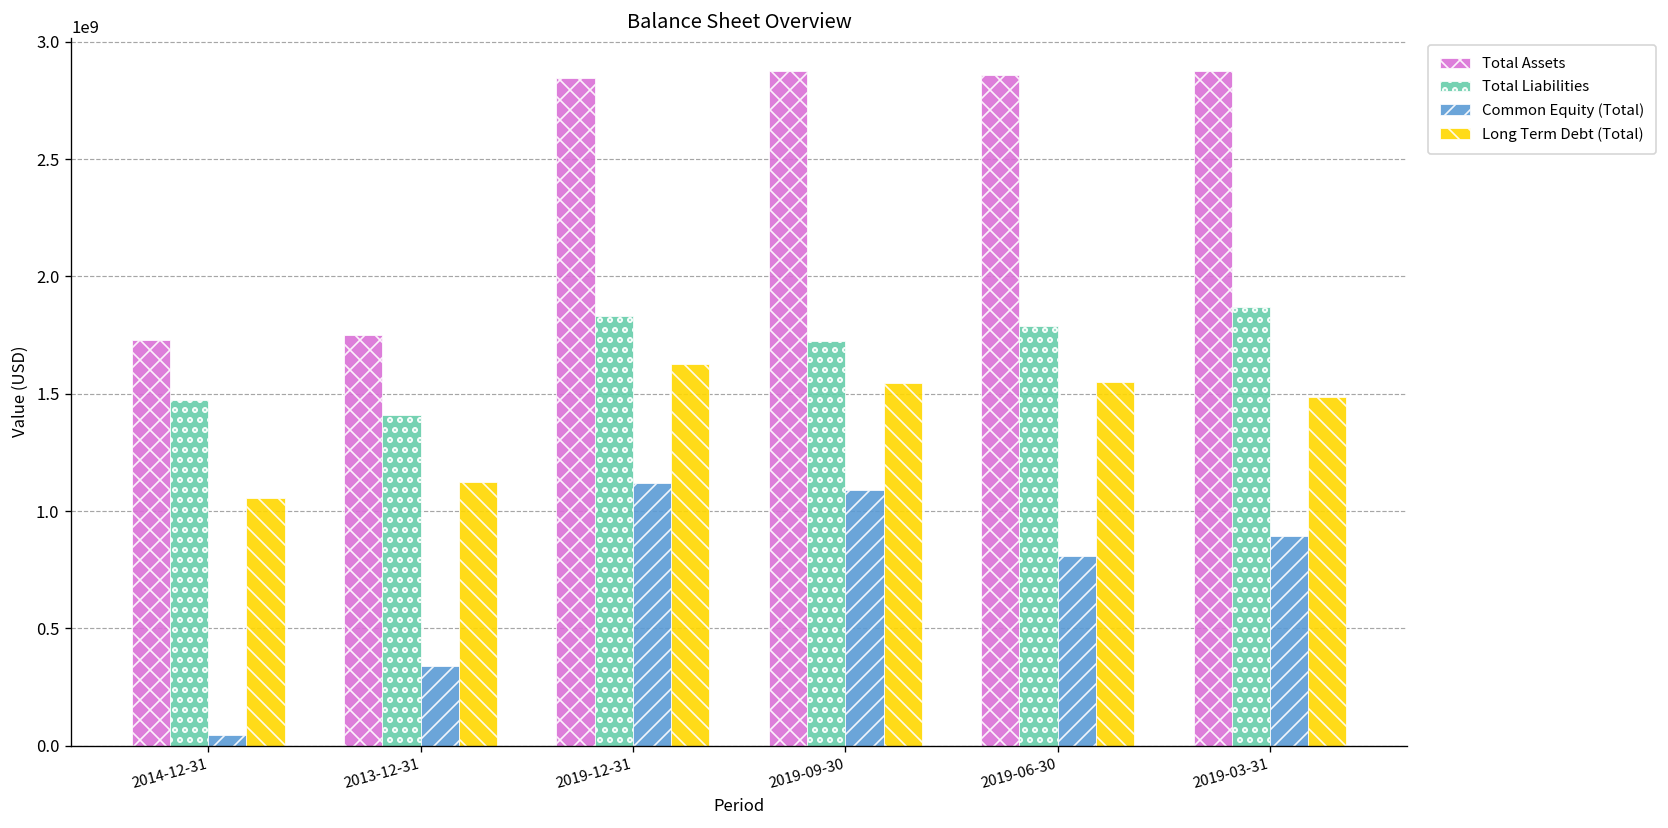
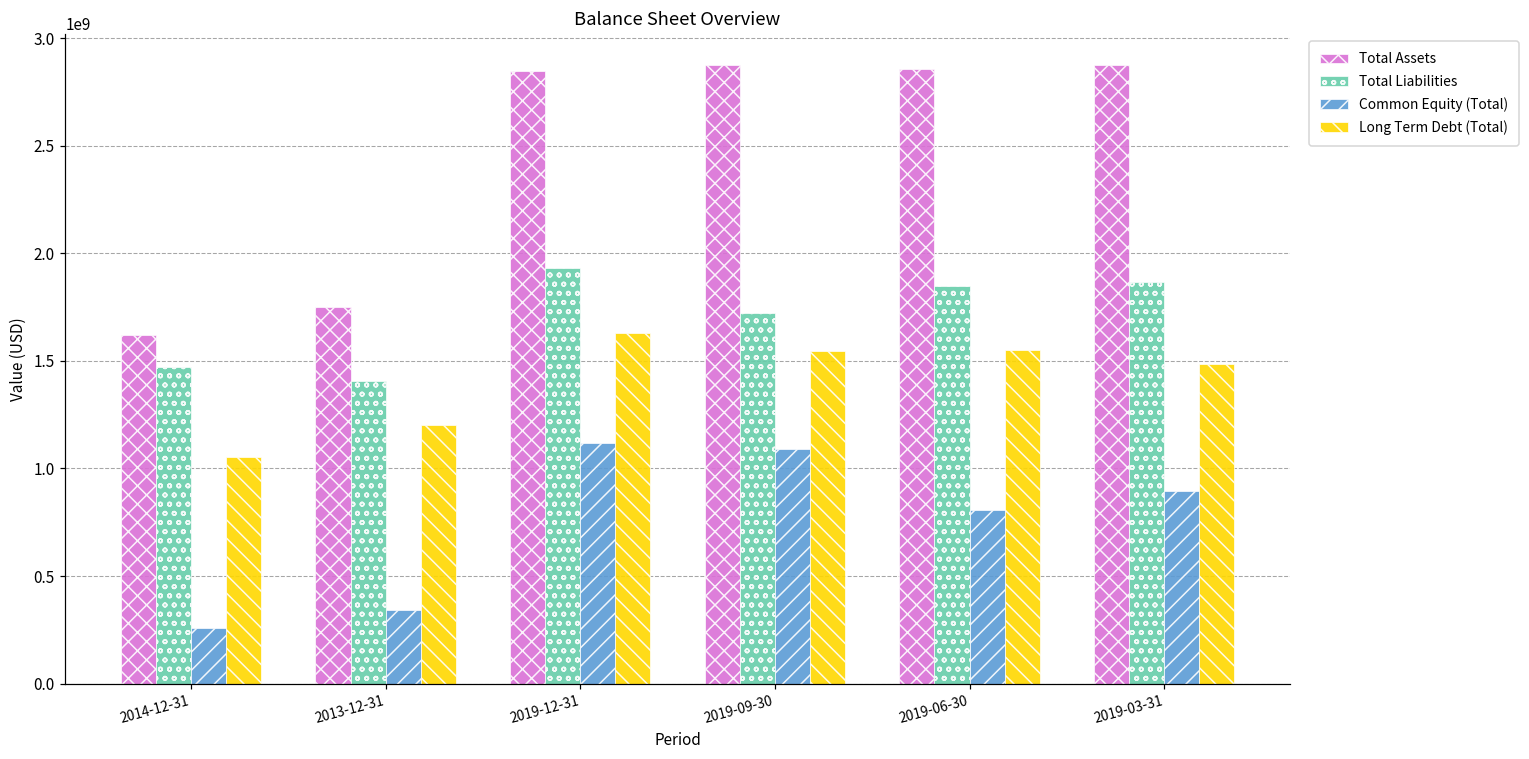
  {
    "Total Assets": {
-     "2014-12-31": 1730000000,
+     "2014-12-31": 1620000000,
      "2013-12-31": 1750000000,
      "2019-12-31": 2850000000,
      "2019-09-30": 2870000000,
      "2019-06-30": 2860000000,
      "2019-03-31": 2870000000
    },
    "Total Liabilities": {
      "2014-12-31": 1470000000,
      "2013-12-31": 1410000000,
-     "2019-12-31": 1830000000,
+     "2019-12-31": 1930000000,
      "2019-09-30": 1720000000,
-     "2019-06-30": 1790000000,
+     "2019-06-30": 1850000000,
      "2019-03-31": 1870000000
    },
    "Common Equity (Total)": {
-     "2014-12-31": 50000000,
+     "2014-12-31": 260000000,
      "2013-12-31": 340000000,
      "2019-12-31": 1120000000,
      "2019-09-30": 1090000000,
      "2019-06-30": 810000000,
      "2019-03-31": 890000000
    },
    "Long Term Debt (Total)": {
      "2014-12-31": 1050000000,
-     "2013-12-31": 1130000000,
+     "2013-12-31": 1200000000,
      "2019-12-31": 1630000000,
      "2019-09-30": 1550000000,
      "2019-06-30": 1550000000,
      "2019-03-31": 1490000000
    }
  }
